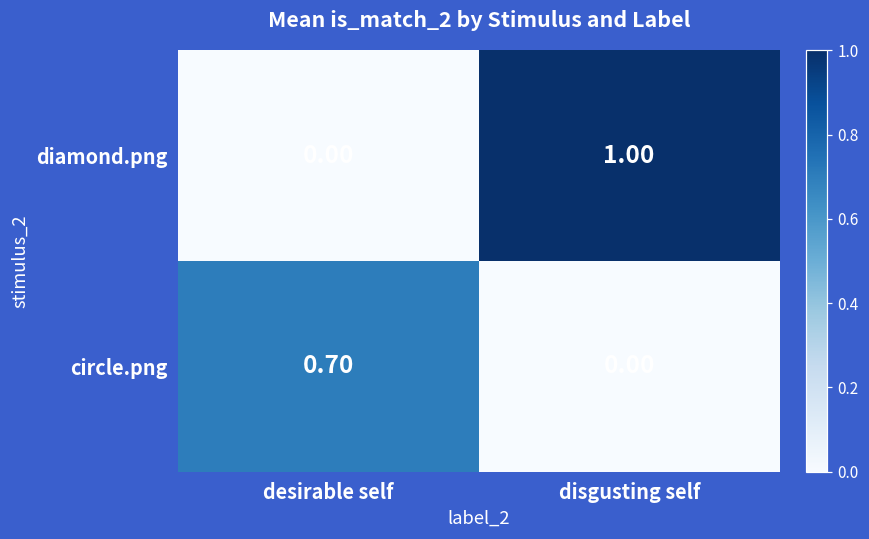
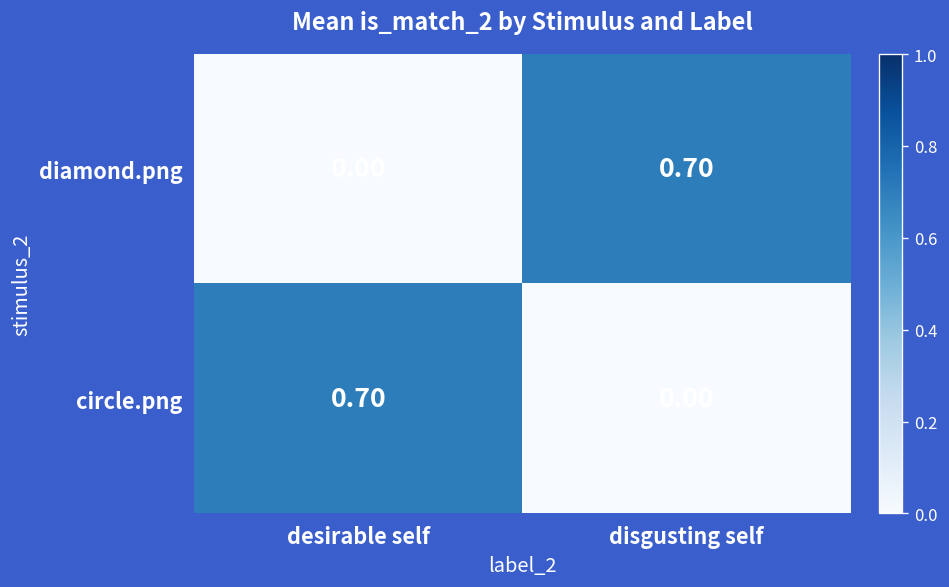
  {
    "diamond.png": {
-     "disgusting self": 1.00
+     "disgusting self": 0.70
    },
    "circle.png": {
      "desirable self": 0.70
    }
  }
